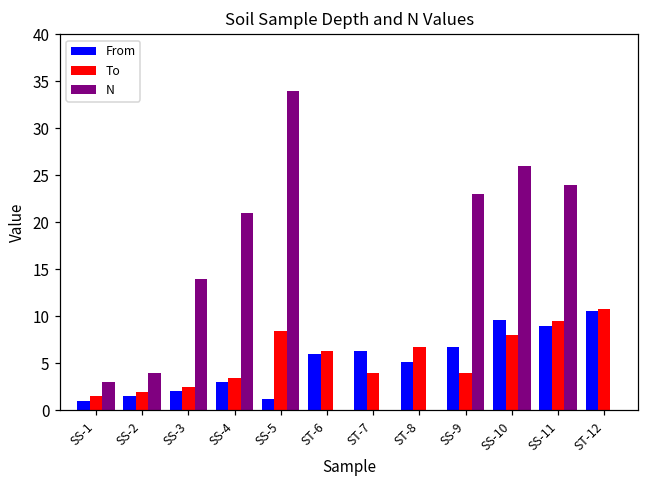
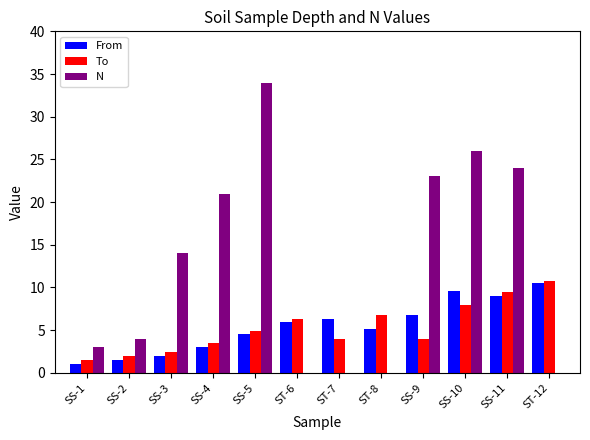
  {
    "From": {
      "SS-1": 1,
      "SS-2": 2,
      "SS-3": 2,
      "SS-4": 3,
-     "SS-5": 1,
+     "SS-5": 5,
      "ST-6": 6,
      "ST-7": 6,
      "ST-8": 5,
      "SS-9": 7,
      "SS-10": 10,
      "SS-11": 9,
      "ST-12": 11
    },
    "To": {
      "SS-1": 1,
      "SS-2": 2,
      "SS-3": 2,
      "SS-4": 3,
-     "SS-5": 8,
+     "SS-5": 5,
      "ST-6": 6,
      "ST-7": 4,
      "ST-8": 7,
      "SS-9": 4,
      "SS-10": 8,
      "SS-11": 9,
      "ST-12": 11
    },
    "N": {
      "SS-1": 3,
      "SS-2": 4,
      "SS-3": 14,
      "SS-4": 21,
      "SS-5": 34,
      "ST-6": 0,
      "ST-7": 0,
      "ST-8": 0,
      "SS-9": 23,
      "SS-10": 26,
      "SS-11": 24,
      "ST-12": 0
    }
  }
